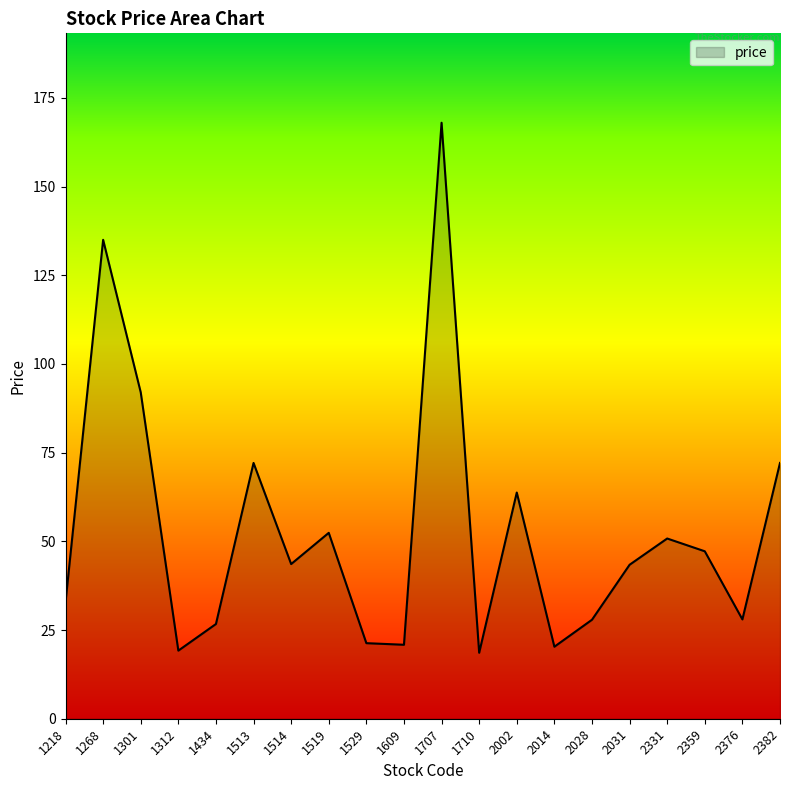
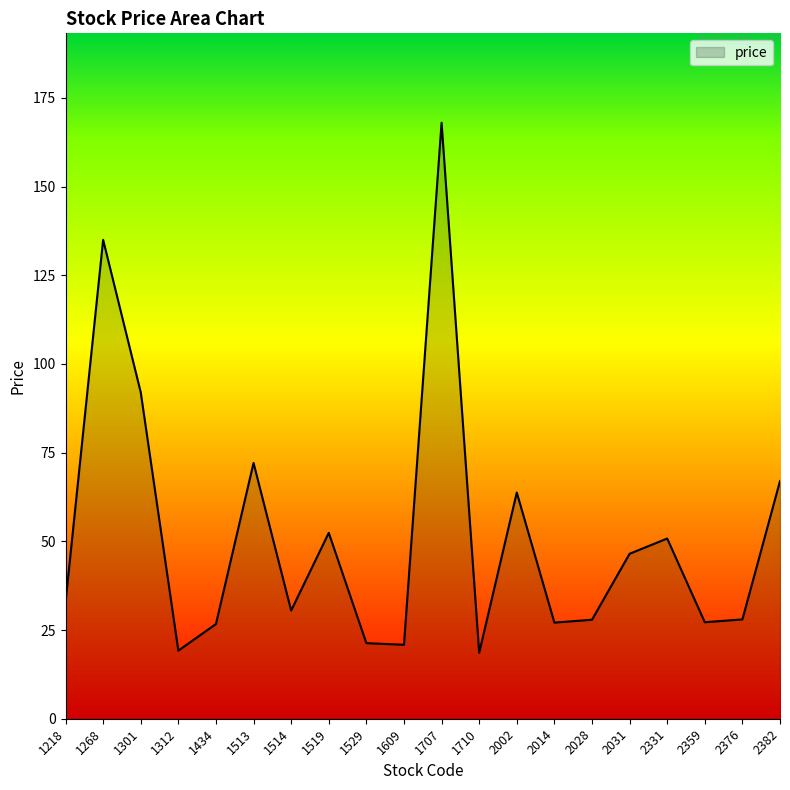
  {
    "1218": 33,
    "1268": 135,
    "1301": 92,
    "1312": 19,
    "1434": 27,
    "1513": 72,
-   "1514": 44,
+   "1514": 31,
    "1519": 52,
    "1529": 21,
    "1609": 21,
    "1707": 168,
    "1710": 19,
    "2002": 64,
-   "2014": 20,
+   "2014": 27,
    "2028": 28,
-   "2031": 43,
+   "2031": 47,
    "2331": 51,
-   "2359": 47,
+   "2359": 27,
    "2376": 28,
-   "2382": 72
+   "2382": 67
  }
